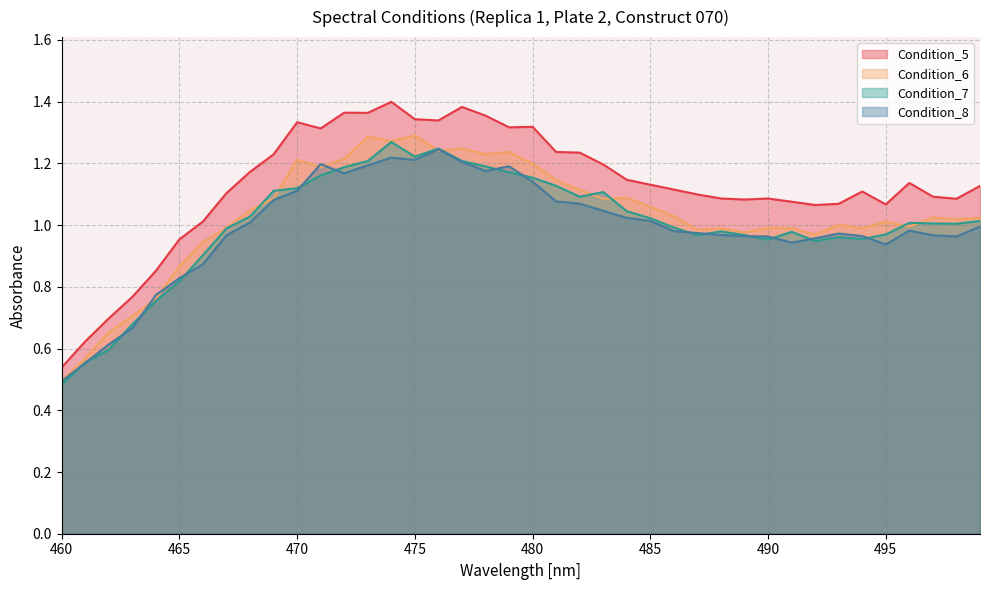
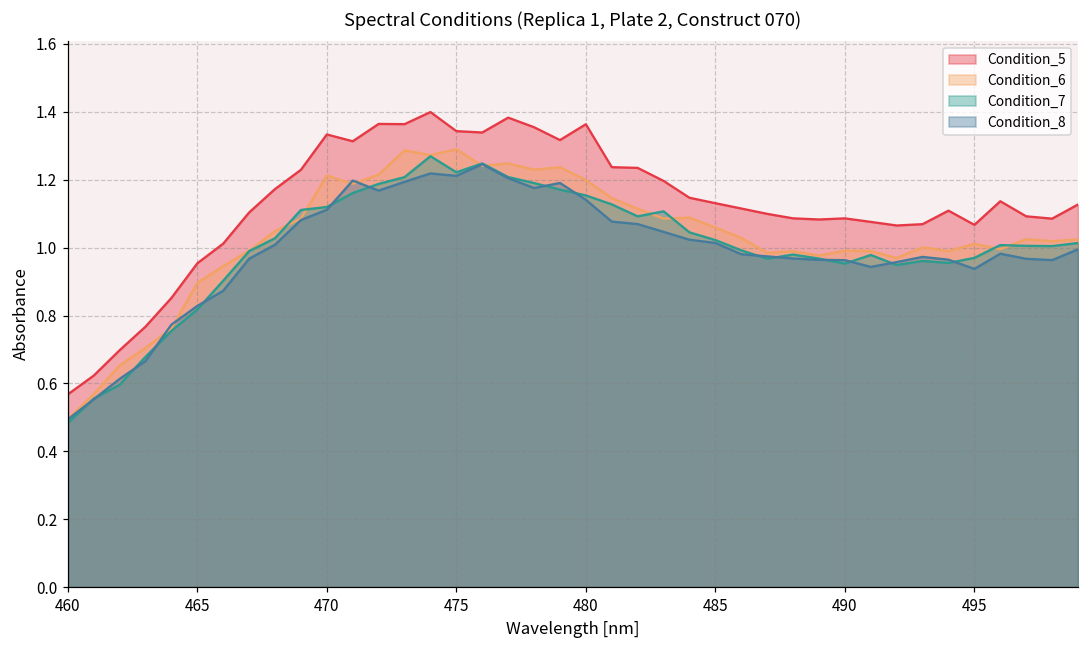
  {
    "Condition_5": {
-     "460": 0.54,
+     "460": 0.57,
      "465": 0.95,
      "470": 1.33,
      "475": 1.34,
-     "480": 1.32,
+     "480": 1.36,
      "485": 1.13,
      "490": 1.09,
      "495": 1.07
    },
    "Condition_6": {
-     "465": 0.87,
+     "465": 0.90,
      "470": 1.21,
      "475": 1.29,
      "480": 1.20,
      "485": 1.06,
      "490": 0.99,
      "495": 1.01
    }
  }
